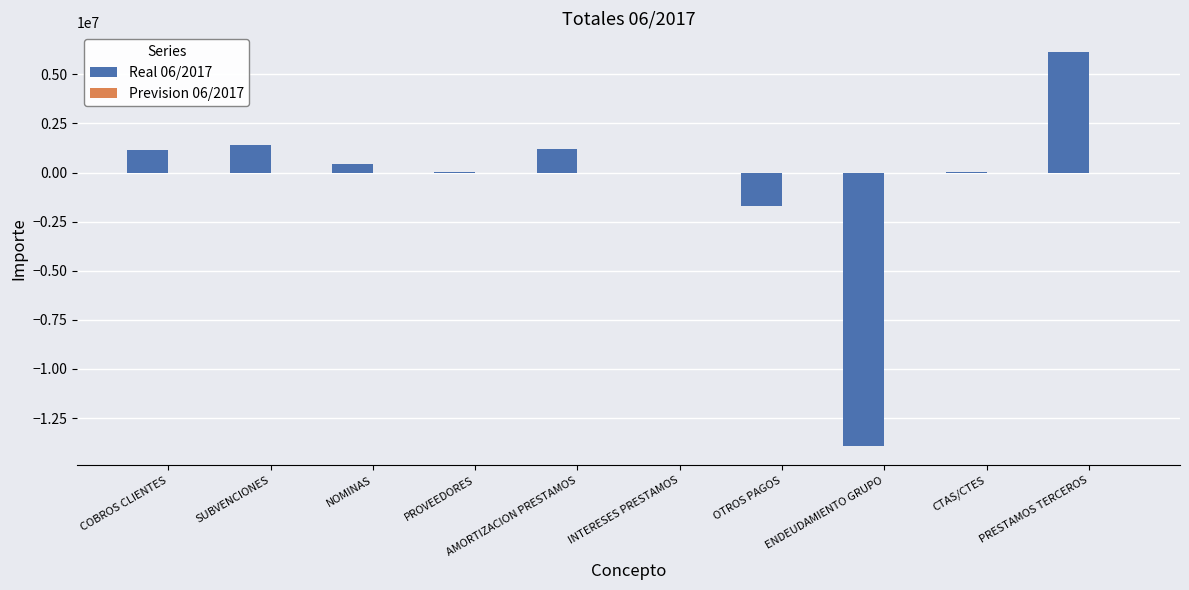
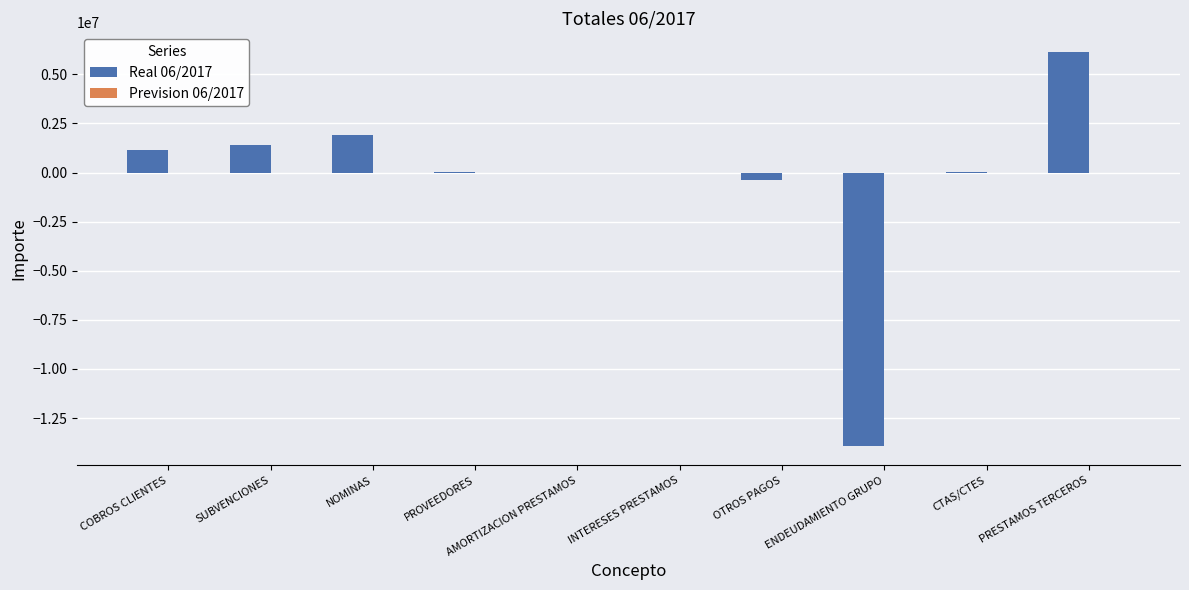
  {
    "Real 06/2017": {
      "COBROS CLIENTES": 1200000,
      "SUBVENCIONES": 1400000,
-     "NOMINAS": 400000,
-     "AMORTIZACION PRESTAMOS": 1200000,
+     "NOMINAS": 1900000,
+     "AMORTIZACION PRESTAMOS": 0,
      "INTERESES PRESTAMOS": 0,
-     "OTROS PAGOS": -1700000,
+     "OTROS PAGOS": -400000,
      "ENDEUDAMIENTO GRUPO": -13900000,
      "PRESTAMOS TERCEROS": 6100000
    },
    "Prevision 06/2017": {
      "COBROS CLIENTES": 0,
      "SUBVENCIONES": 0,
      "NOMINAS": 0,
      "PROVEEDORES": 0,
      "AMORTIZACION PRESTAMOS": 0,
      "INTERESES PRESTAMOS": 0,
      "OTROS PAGOS": 0,
      "ENDEUDAMIENTO GRUPO": 0,
      "CTAS/CTES": 0,
      "PRESTAMOS TERCEROS": 0
    }
  }
